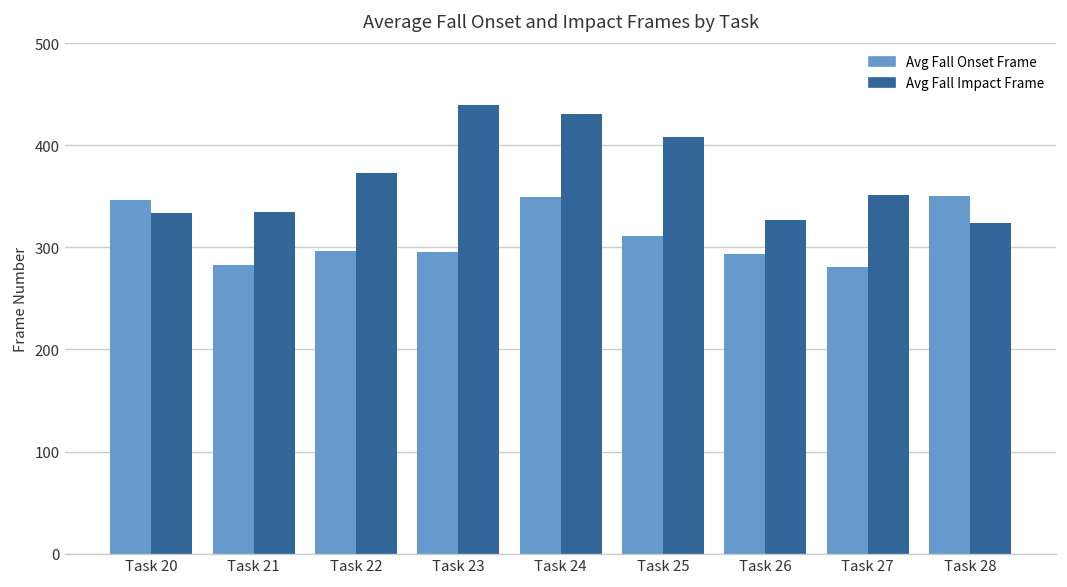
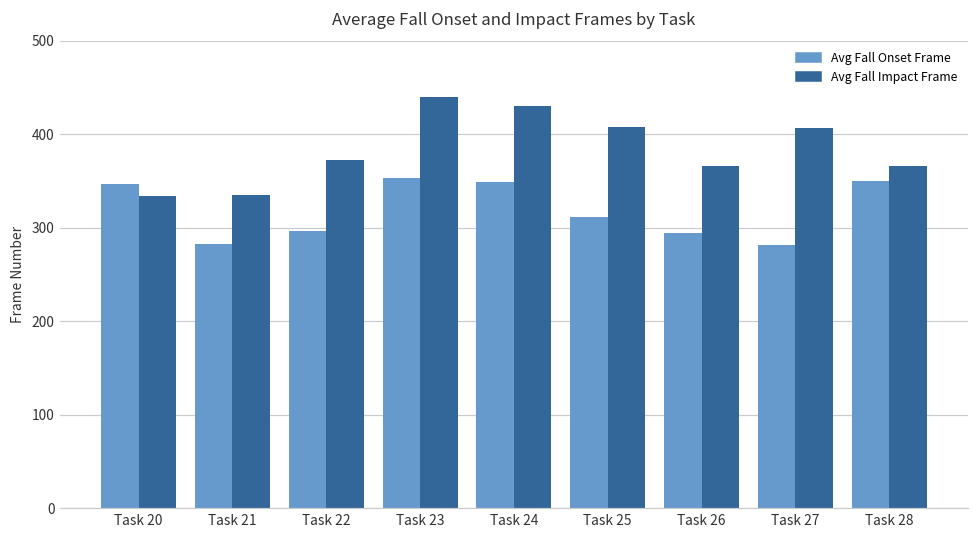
  {
    "Avg Fall Onset Frame": {
      "Task 20": 350,
      "Task 21": 280,
      "Task 22": 300,
-     "Task 23": 300,
+     "Task 23": 350,
      "Task 24": 350,
      "Task 25": 310,
      "Task 26": 290,
      "Task 27": 280,
      "Task 28": 350
    },
    "Avg Fall Impact Frame": {
      "Task 20": 330,
      "Task 21": 330,
      "Task 22": 370,
      "Task 23": 440,
      "Task 24": 430,
      "Task 25": 410,
-     "Task 26": 330,
-     "Task 27": 350,
-     "Task 28": 320
+     "Task 26": 370,
+     "Task 27": 410,
+     "Task 28": 370
    }
  }
